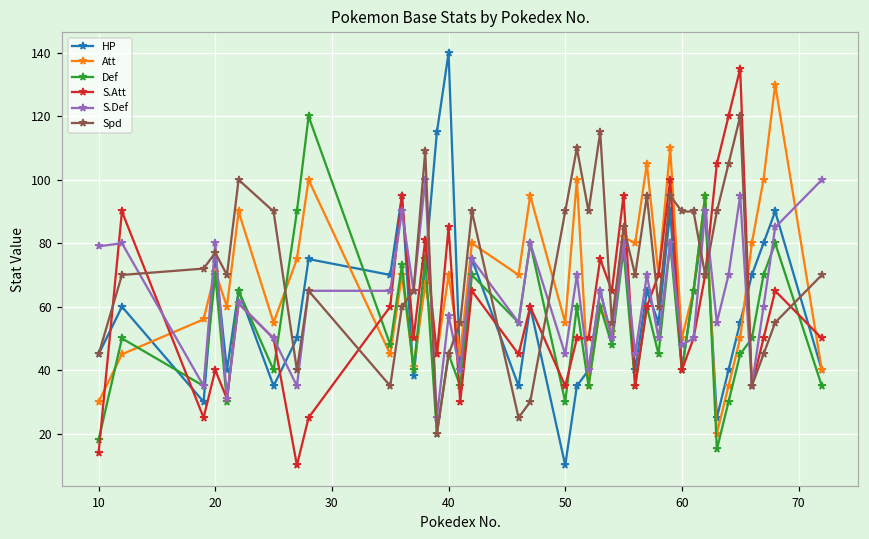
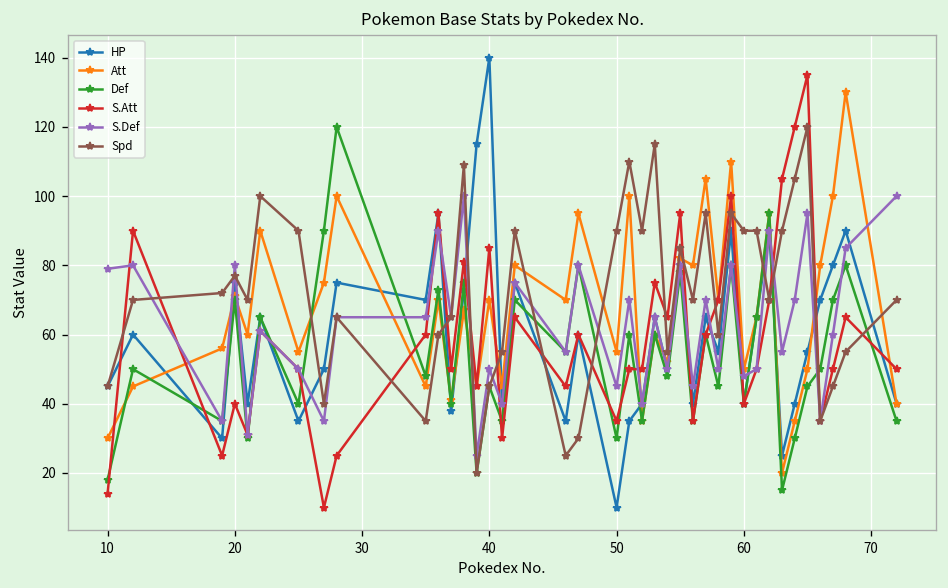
  {
    "HP": {
      "20": 75,
      "40": 140,
      "50": 10
    },
    "Att": {
      "10": 30,
      "20": 71,
      "40": 70,
      "50": 55,
      "60": 50
    },
    "Def": {
      "10": 18,
      "20": 70,
      "50": 30
    },
    "S.Att": {
      "10": 14,
      "20": 40,
      "40": 85,
      "50": 35
    },
    "S.Def": {
      "10": 79,
      "20": 80,
-     "40": 57,
+     "40": 50,
      "50": 45,
      "60": 48
    },
    "Spd": {
      "20": 77,
      "50": 90,
      "60": 90
    }
  }
